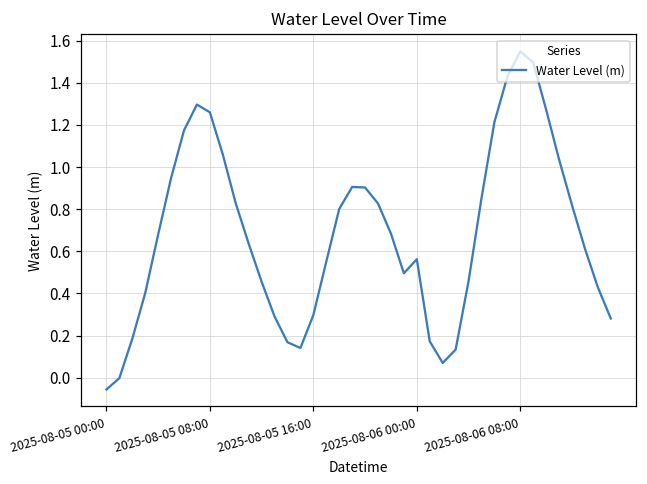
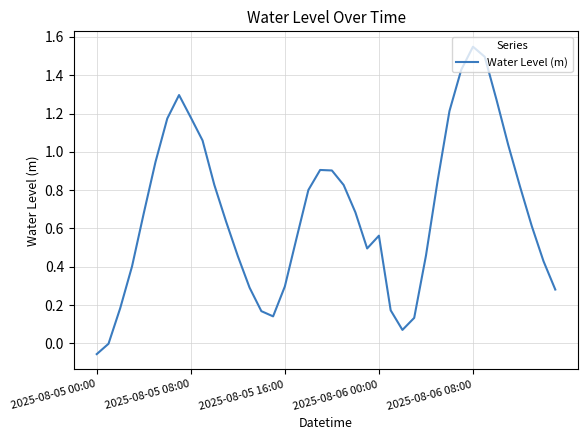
  {
    "2025-08-05 00:00": -0.06,
-   "2025-08-05 08:00": 1.26,
+   "2025-08-05 08:00": 1.18,
    "2025-08-05 16:00": 0.30,
    "2025-08-06 00:00": 0.56
  }
